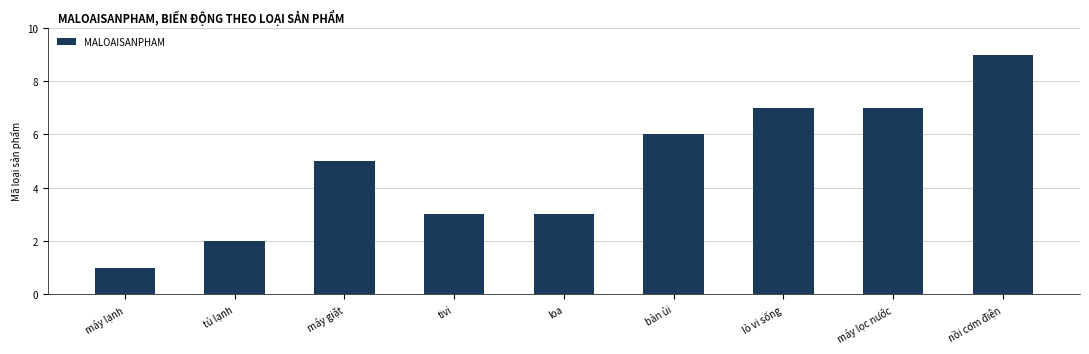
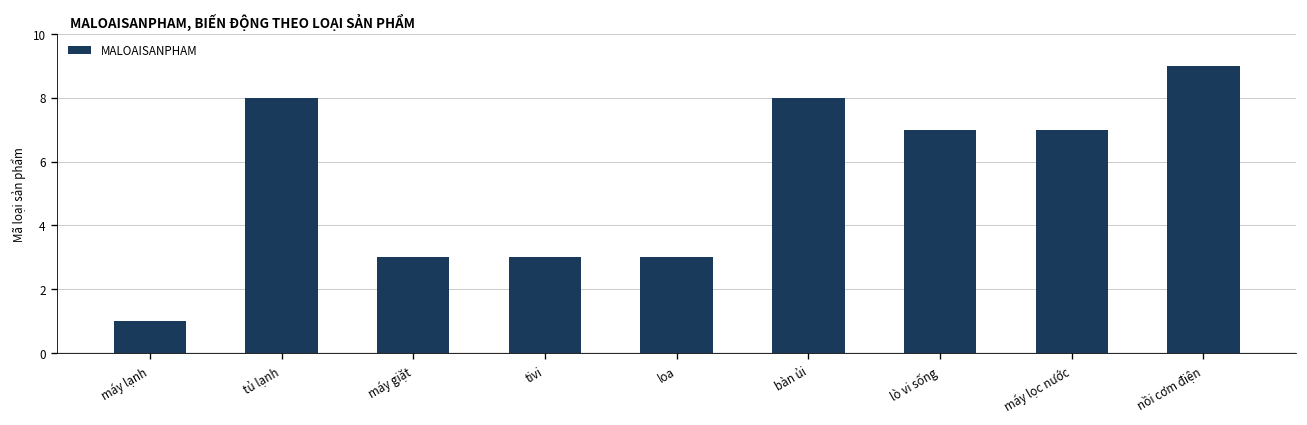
  {
    "máy lạnh": 1,
-   "tủ lạnh": 2,
-   "máy giặt": 5,
+   "tủ lạnh": 8,
+   "máy giặt": 3,
    "tivi": 3,
    "loa": 3,
-   "bàn ủi": 6,
+   "bàn ủi": 8,
    "lò vi sống": 7,
    "máy lọc nước": 7,
    "nồi cơm điện": 9
  }
